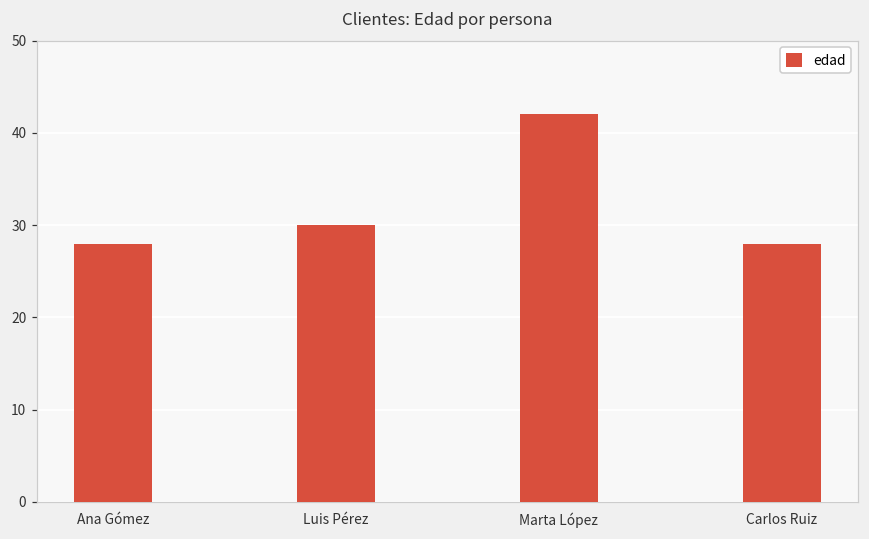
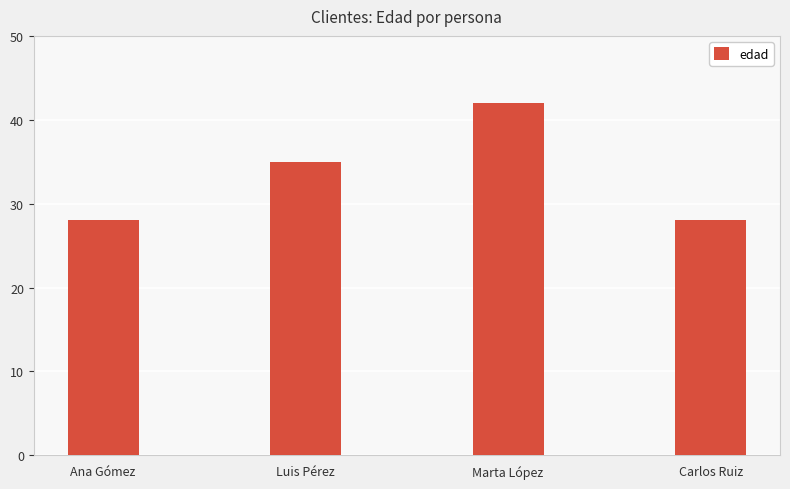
  {
    "Ana Gómez": 28,
-   "Luis Pérez": 30,
+   "Luis Pérez": 35,
    "Marta López": 42,
    "Carlos Ruiz": 28
  }
